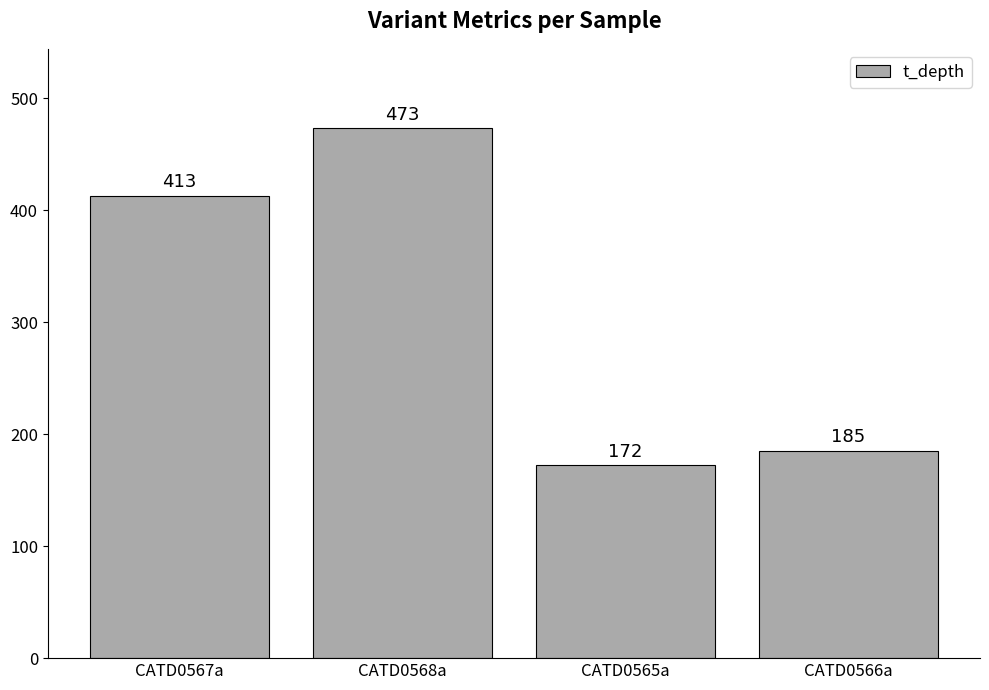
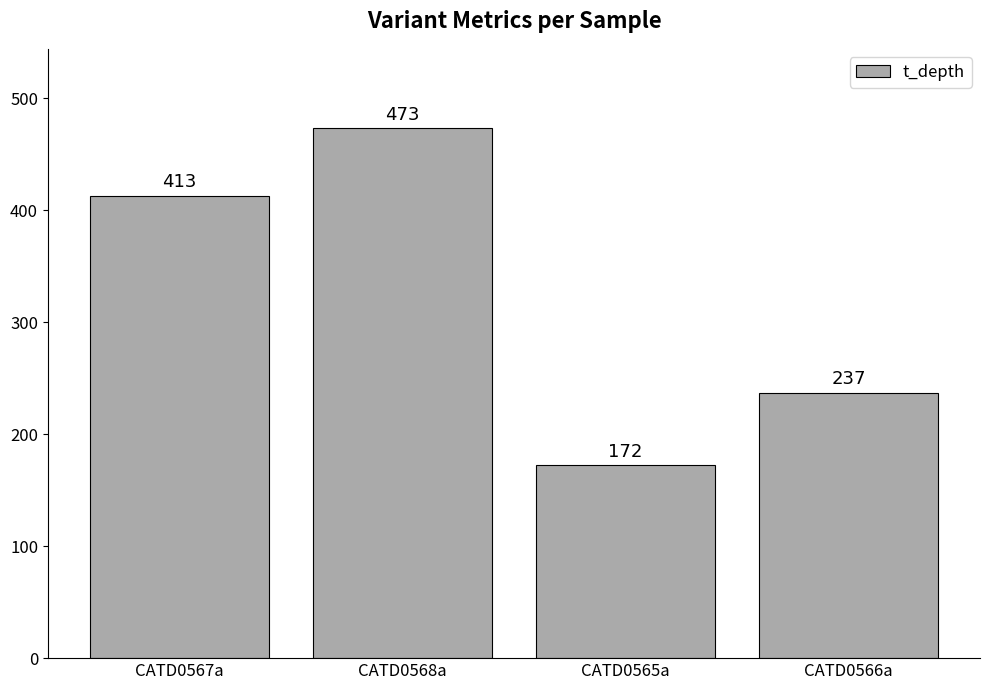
  {
    "CATD0567a": 413,
    "CATD0568a": 473,
    "CATD0565a": 172,
-   "CATD0566a": 185
+   "CATD0566a": 237
  }
